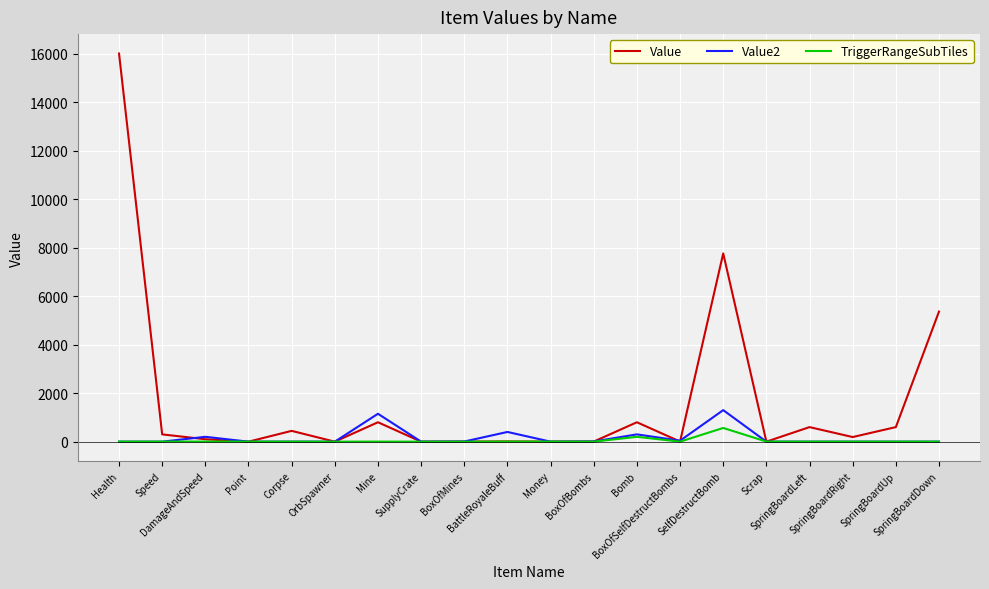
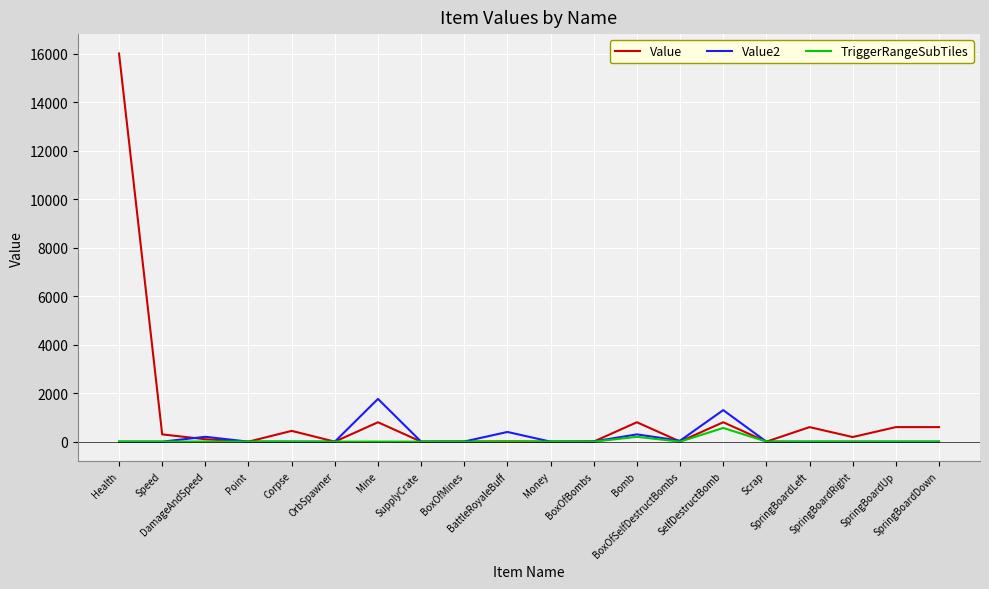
  {
    "Value": {
      "Health": 16000,
      "Speed": 300,
      "Corpse": 400,
      "Mine": 800,
      "Bomb": 800,
-     "SelfDestructBomb": 7800,
+     "SelfDestructBomb": 800,
      "SpringBoardLeft": 600,
      "SpringBoardRight": 200,
      "SpringBoardUp": 600,
-     "SpringBoardDown": 5400
+     "SpringBoardDown": 600
    },
    "Value2": {
-     "Mine": 1200,
+     "Mine": 1800,
      "BattleRoyaleBuff": 400,
      "SelfDestructBomb": 1300
    },
    "TriggerRangeSubTiles": {
      "Mine": 0,
      "SelfDestructBomb": 600
    }
  }
